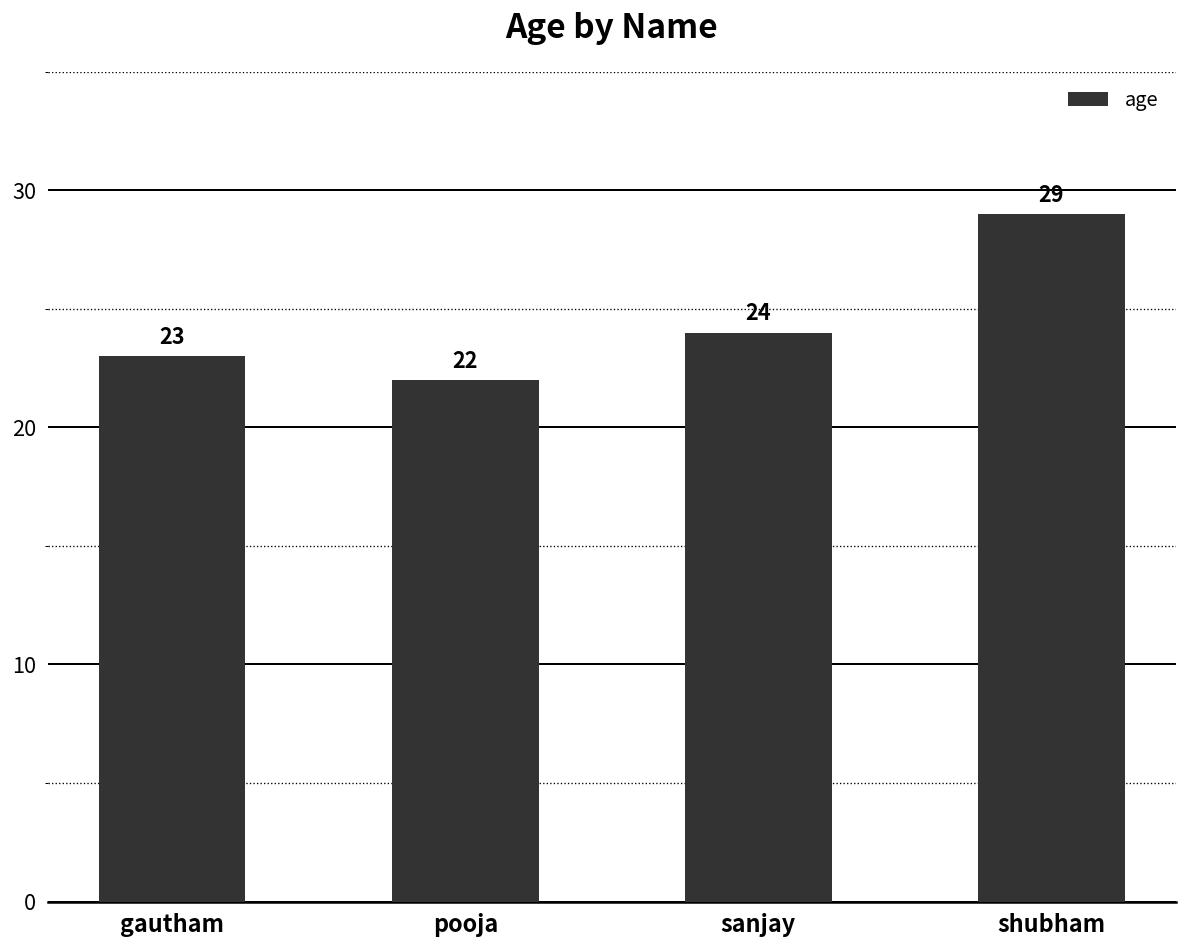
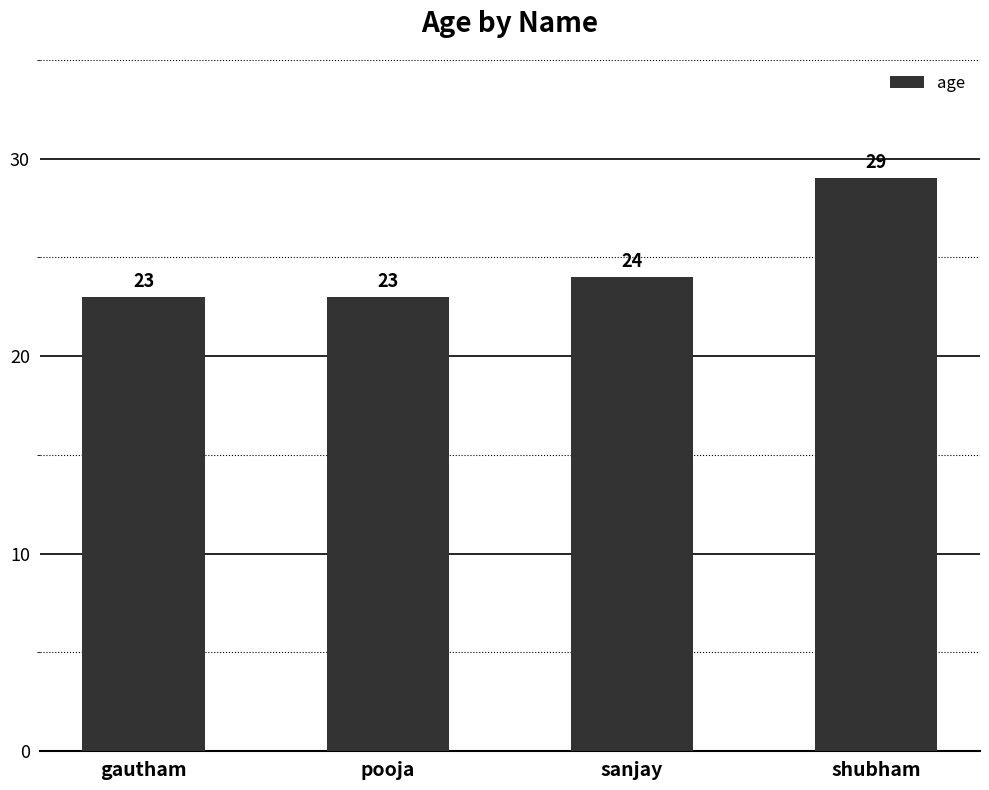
  {
    "gautham": 23,
-   "pooja": 22,
+   "pooja": 23,
    "sanjay": 24,
    "shubham": 29
  }
